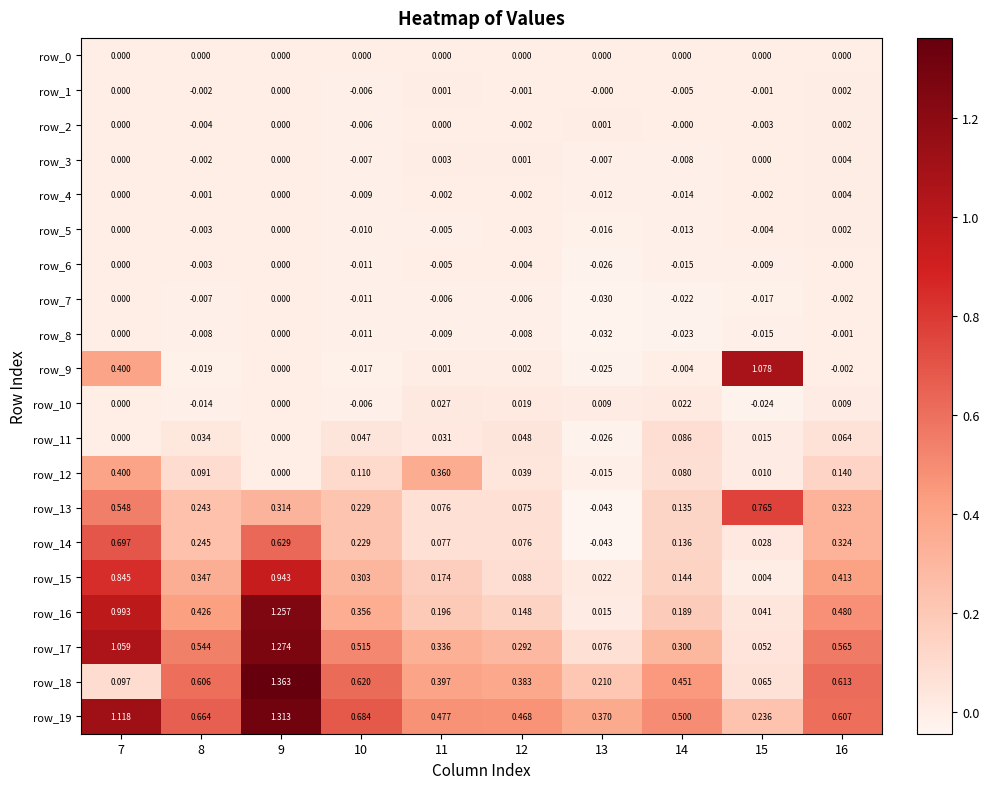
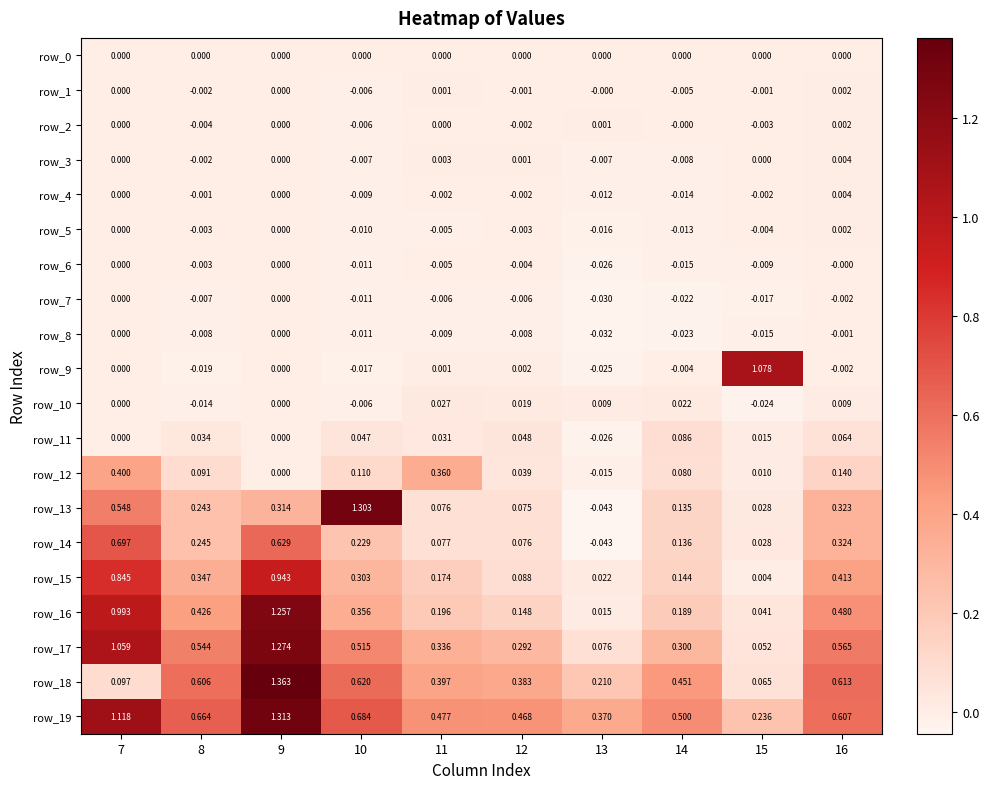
  {
    "row_0": {
      "7": 0.000,
      "8": 0.000,
      "9": 0.000,
      "10": 0.000,
      "11": 0.000,
      "12": 0.000,
      "13": 0.000,
      "14": 0.000,
      "15": 0.000,
      "16": 0.000
    },
    "row_1": {
      "7": 0.000,
      "8": -0.002,
      "9": 0.000,
      "10": -0.006,
      "11": 0.001,
      "12": -0.001,
      "13": -0.000,
      "14": -0.005,
      "15": -0.001,
      "16": 0.002
    },
    "row_2": {
      "7": 0.000,
      "8": -0.004,
      "9": 0.000,
      "10": -0.006,
      "11": 0.000,
      "12": -0.002,
      "13": 0.001,
      "14": -0.000,
      "15": -0.003,
      "16": 0.002
    },
    "row_3": {
      "7": 0.000,
      "8": -0.002,
      "9": 0.000,
      "10": -0.007,
      "11": 0.003,
      "12": 0.001,
      "13": -0.007,
      "14": -0.008,
      "15": 0.000,
      "16": 0.004
    },
    "row_4": {
      "7": 0.000,
      "8": -0.001,
      "9": 0.000,
      "10": -0.009,
      "11": -0.002,
      "12": -0.002,
      "13": -0.012,
      "14": -0.014,
      "15": -0.002,
      "16": 0.004
    },
    "row_5": {
      "7": 0.000,
      "8": -0.003,
      "9": 0.000,
      "10": -0.010,
      "11": -0.005,
      "12": -0.003,
      "13": -0.016,
      "14": -0.013,
      "15": -0.004,
      "16": 0.002
    },
    "row_6": {
      "7": 0.000,
      "8": -0.003,
      "9": 0.000,
      "10": -0.011,
      "11": -0.005,
      "12": -0.004,
      "13": -0.026,
      "14": -0.015,
      "15": -0.009,
      "16": -0.000
    },
    "row_7": {
      "7": 0.000,
      "8": -0.007,
      "9": 0.000,
      "10": -0.011,
      "11": -0.006,
      "12": -0.006,
      "13": -0.030,
      "14": -0.022,
      "15": -0.017,
      "16": -0.002
    },
    "row_8": {
      "7": 0.000,
      "8": -0.008,
      "9": 0.000,
      "10": -0.011,
      "11": -0.009,
      "12": -0.008,
      "13": -0.032,
      "14": -0.023,
      "15": -0.015,
      "16": -0.001
    },
    "row_9": {
-     "7": 0.400,
+     "7": 0.000,
      "8": -0.019,
      "9": 0.000,
      "10": -0.017,
      "11": 0.001,
      "12": 0.002,
      "13": -0.025,
      "14": -0.004,
      "15": 1.078,
      "16": -0.002
    },
    "row_10": {
      "7": 0.000,
      "8": -0.014,
      "9": 0.000,
      "10": -0.006,
      "11": 0.027,
      "12": 0.019,
      "13": 0.009,
      "14": 0.022,
      "15": -0.024,
      "16": 0.009
    },
    "row_11": {
      "7": 0.000,
      "8": 0.034,
      "9": 0.000,
      "10": 0.047,
      "11": 0.031,
      "12": 0.048,
      "13": -0.026,
      "14": 0.086,
      "15": 0.015,
      "16": 0.064
    },
    "row_12": {
      "7": 0.400,
      "8": 0.091,
      "9": 0.000,
      "10": 0.110,
      "11": 0.360,
      "12": 0.039,
      "13": -0.015,
      "14": 0.080,
      "15": 0.010,
      "16": 0.140
    },
    "row_13": {
      "7": 0.548,
      "8": 0.243,
      "9": 0.314,
-     "10": 0.229,
+     "10": 1.303,
      "11": 0.076,
      "12": 0.075,
      "13": -0.043,
      "14": 0.135,
-     "15": 0.765,
+     "15": 0.028,
      "16": 0.323
    },
    "row_14": {
      "7": 0.697,
      "8": 0.245,
      "9": 0.629,
      "10": 0.229,
      "11": 0.077,
      "12": 0.076,
      "13": -0.043,
      "14": 0.136,
      "15": 0.028,
      "16": 0.324
    },
    "row_15": {
      "7": 0.845,
      "8": 0.347,
      "9": 0.943,
      "10": 0.303,
      "11": 0.174,
      "12": 0.088,
      "13": 0.022,
      "14": 0.144,
      "15": 0.004,
      "16": 0.413
    },
    "row_16": {
      "7": 0.993,
      "8": 0.426,
      "9": 1.257,
      "10": 0.356,
      "11": 0.196,
      "12": 0.148,
      "13": 0.015,
      "14": 0.189,
      "15": 0.041,
      "16": 0.480
    },
    "row_17": {
      "7": 1.059,
      "8": 0.544,
      "9": 1.274,
      "10": 0.515,
      "11": 0.336,
      "12": 0.292,
      "13": 0.076,
      "14": 0.300,
      "15": 0.052,
      "16": 0.565
    },
    "row_18": {
      "7": 0.097,
      "8": 0.606,
      "9": 1.363,
      "10": 0.620,
      "11": 0.397,
      "12": 0.383,
      "13": 0.210,
      "14": 0.451,
      "15": 0.065,
      "16": 0.613
    },
    "row_19": {
      "7": 1.118,
      "8": 0.664,
      "9": 1.313,
      "10": 0.684,
      "11": 0.477,
      "12": 0.468,
      "13": 0.370,
      "14": 0.500,
      "15": 0.236,
      "16": 0.607
    }
  }
